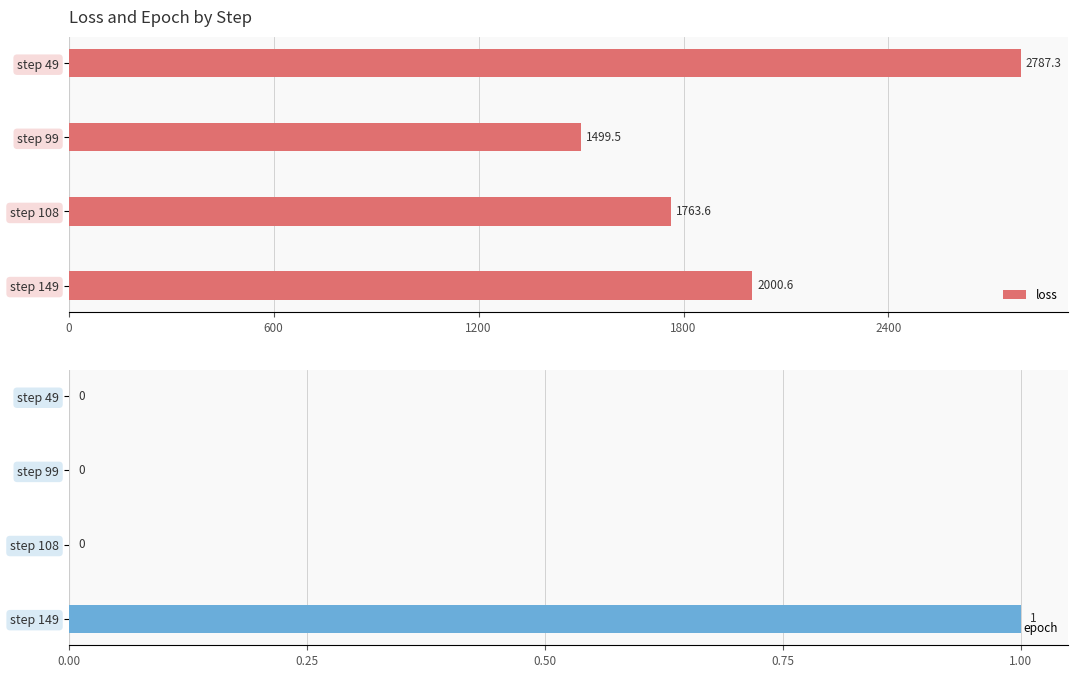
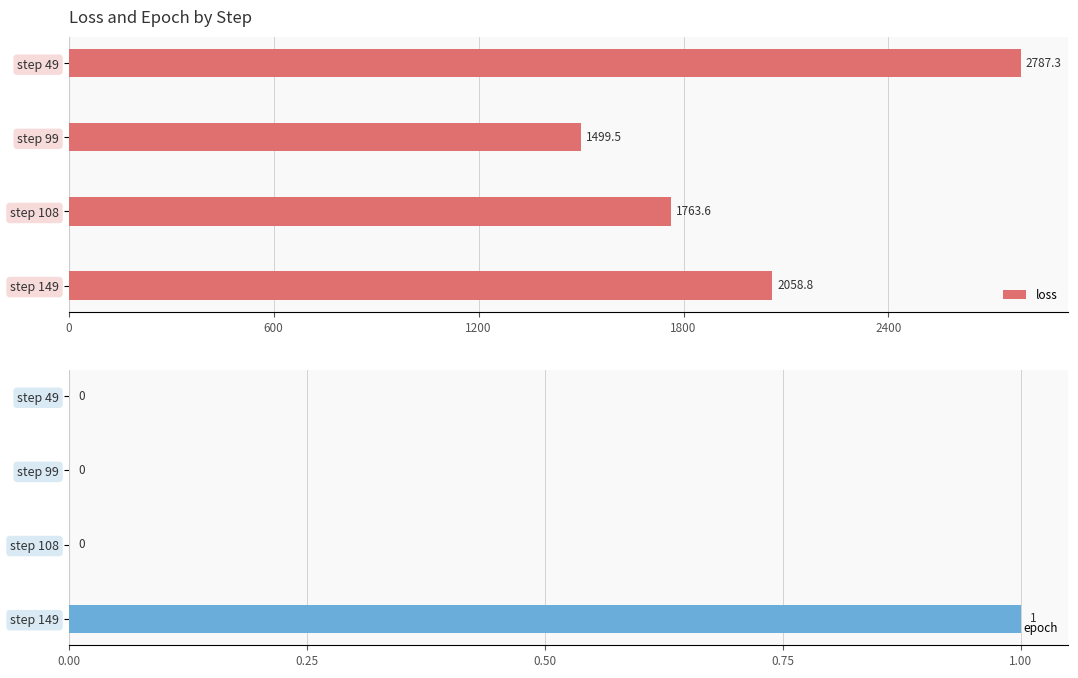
  {
    "Loss and Epoch by Step": {
      "step 49": 2787.3,
      "step 99": 1499.5,
      "step 108": 1763.6,
-     "step 149": 2000.6
+     "step 149": 2058.8
    }
  }
